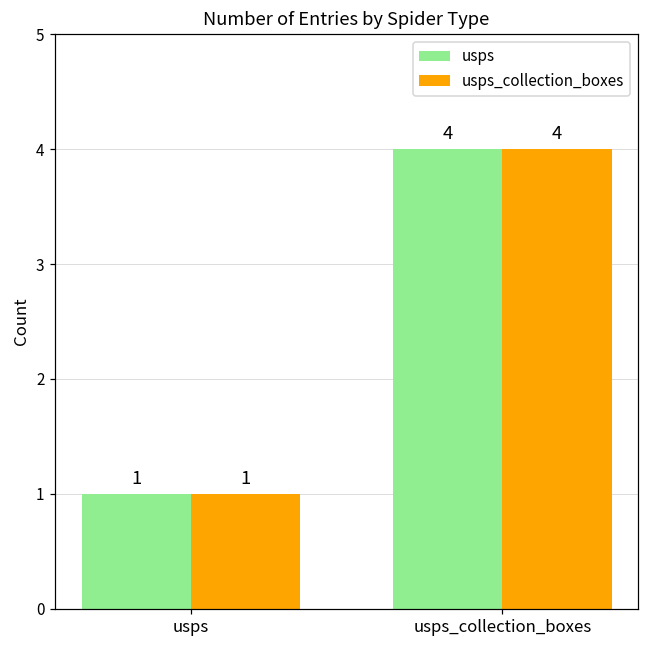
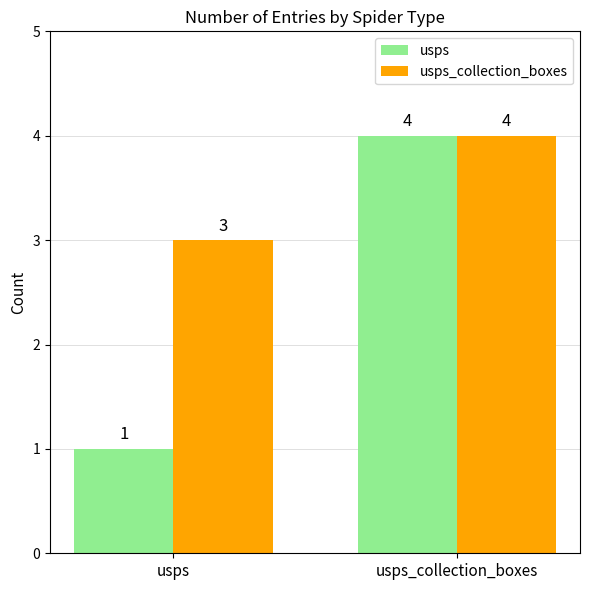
  {
    "usps": {
      "usps": 1,
      "usps_collection_boxes": 4
    },
    "usps_collection_boxes": {
-     "usps": 1,
+     "usps": 3,
      "usps_collection_boxes": 4
    }
  }
